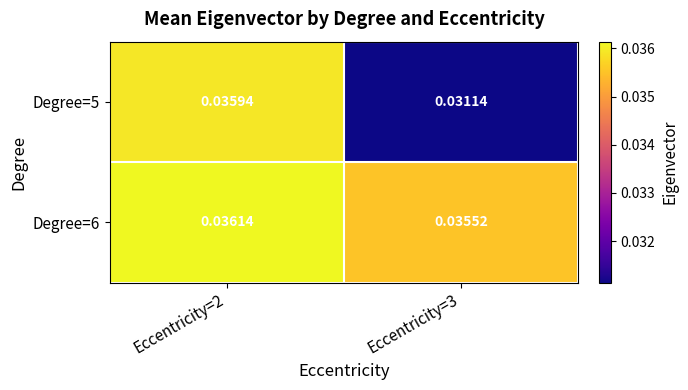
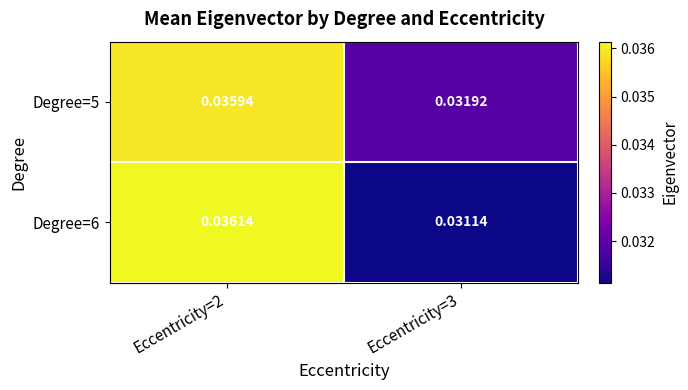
  {
    "Degree=5": {
      "Eccentricity=2": 0.03594,
-     "Eccentricity=3": 0.03114
+     "Eccentricity=3": 0.03192
    },
    "Degree=6": {
      "Eccentricity=2": 0.03614,
-     "Eccentricity=3": 0.03552
+     "Eccentricity=3": 0.03114
    }
  }
